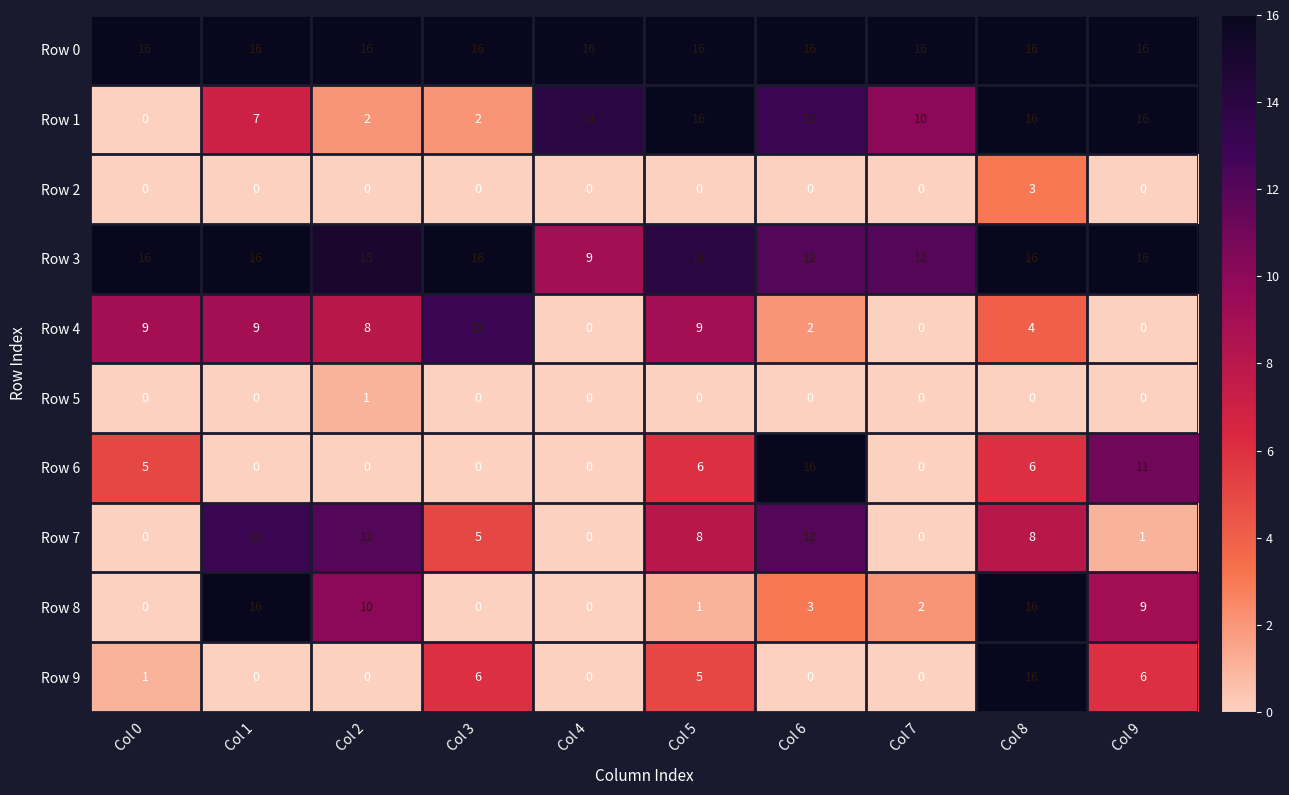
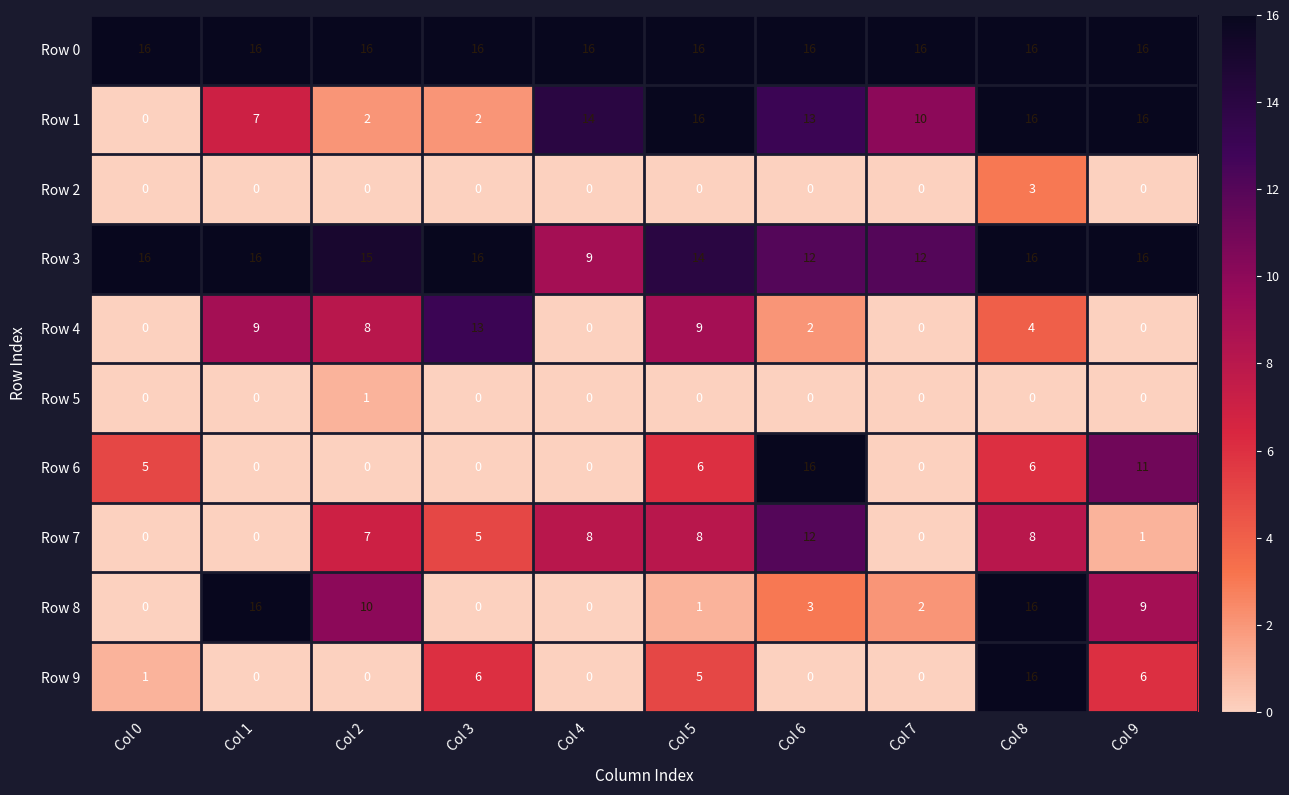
  {
    "Row 1": {
      "Col 0": 0,
      "Col 1": 7,
      "Col 2": 2,
      "Col 3": 2,
      "Col 4": 14,
      "Col 6": 13,
      "Col 7": 10
    },
    "Row 2": {
      "Col 0": 0,
      "Col 1": 0,
      "Col 2": 0,
      "Col 3": 0,
      "Col 4": 0,
      "Col 5": 0,
      "Col 6": 0,
      "Col 7": 0,
      "Col 8": 3,
      "Col 9": 0
    },
    "Row 3": {
      "Col 4": 9,
      "Col 5": 14,
      "Col 6": 12,
      "Col 7": 12
    },
    "Row 4": {
-     "Col 0": 9,
+     "Col 0": 0,
      "Col 1": 9,
      "Col 2": 8,
      "Col 3": 13,
      "Col 4": 0,
      "Col 5": 9,
      "Col 6": 2,
      "Col 7": 0,
      "Col 8": 4,
      "Col 9": 0
    },
    "Row 5": {
      "Col 0": 0,
      "Col 1": 0,
      "Col 2": 1,
      "Col 3": 0,
      "Col 4": 0,
      "Col 5": 0,
      "Col 6": 0,
      "Col 7": 0,
      "Col 8": 0,
      "Col 9": 0
    },
    "Row 6": {
      "Col 0": 5,
      "Col 1": 0,
      "Col 2": 0,
      "Col 3": 0,
      "Col 4": 0,
      "Col 5": 6,
      "Col 7": 0,
      "Col 8": 6,
      "Col 9": 11
    },
    "Row 7": {
      "Col 0": 0,
-     "Col 1": 13,
-     "Col 2": 12,
+     "Col 1": 0,
+     "Col 2": 7,
      "Col 3": 5,
-     "Col 4": 0,
+     "Col 4": 8,
      "Col 5": 8,
      "Col 6": 12,
      "Col 7": 0,
      "Col 8": 8,
      "Col 9": 1
    },
    "Row 8": {
      "Col 0": 0,
      "Col 2": 10,
      "Col 3": 0,
      "Col 4": 0,
      "Col 5": 1,
      "Col 6": 3,
      "Col 7": 2,
      "Col 9": 9
    },
    "Row 9": {
      "Col 0": 1,
      "Col 1": 0,
      "Col 2": 0,
      "Col 3": 6,
      "Col 4": 0,
      "Col 5": 5,
      "Col 6": 0,
      "Col 7": 0,
      "Col 9": 6
    }
  }
